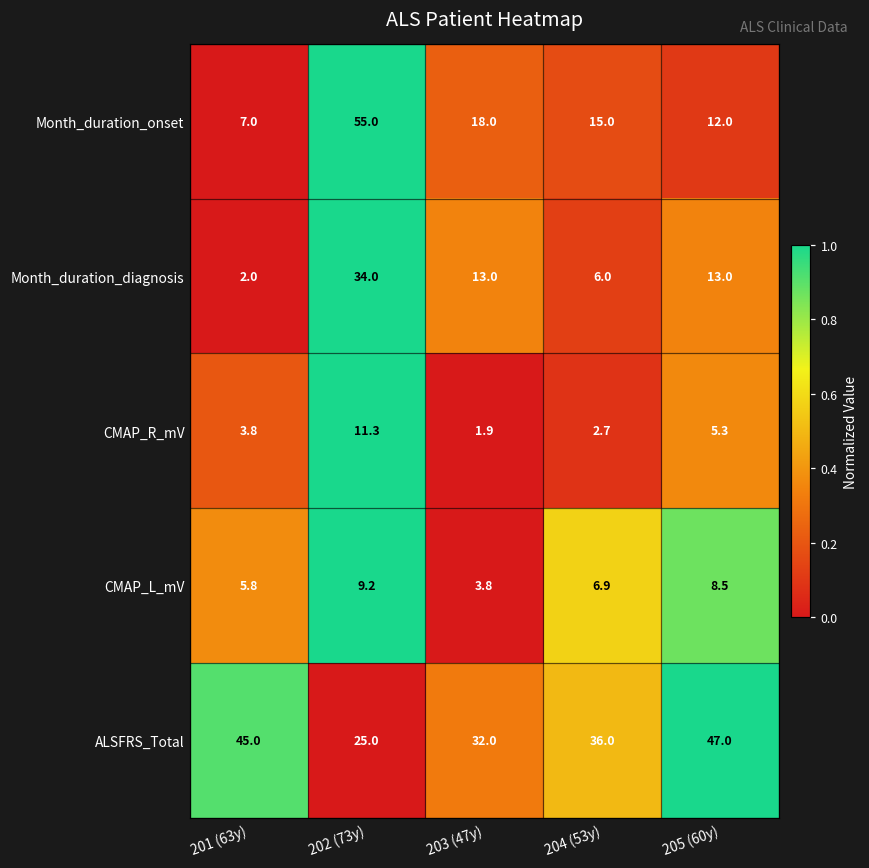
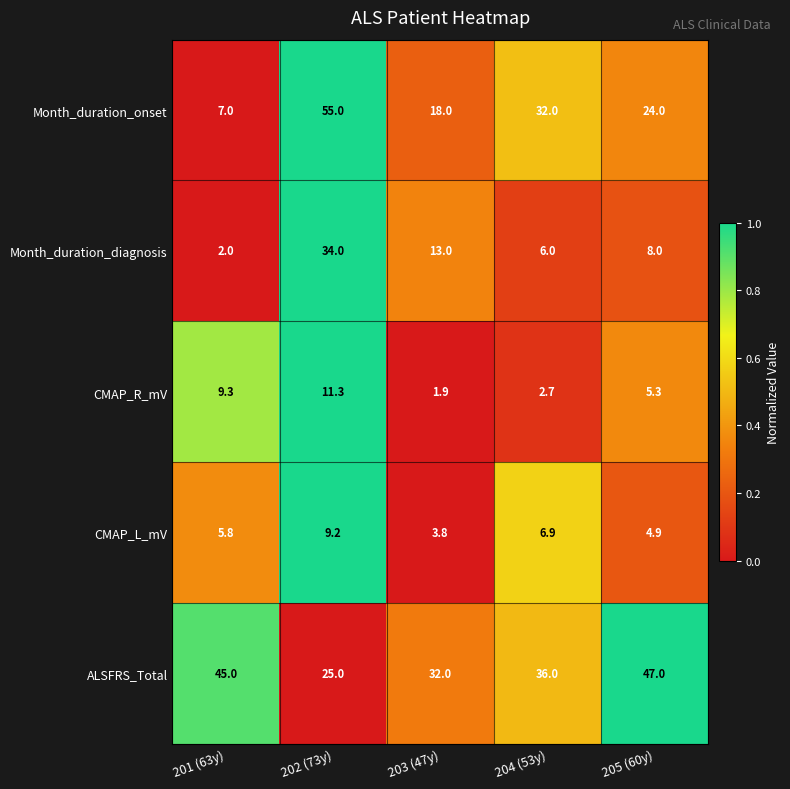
  {
    "Month_duration_onset": {
      "201 (63y)": 7.0,
      "202 (73y)": 55.0,
      "203 (47y)": 18.0,
-     "204 (53y)": 15.0,
-     "205 (60y)": 12.0
+     "204 (53y)": 32.0,
+     "205 (60y)": 24.0
    },
    "Month_duration_diagnosis": {
      "201 (63y)": 2.0,
      "202 (73y)": 34.0,
      "203 (47y)": 13.0,
      "204 (53y)": 6.0,
-     "205 (60y)": 13.0
+     "205 (60y)": 8.0
    },
    "CMAP_R_mV": {
-     "201 (63y)": 3.8,
+     "201 (63y)": 9.3,
      "202 (73y)": 11.3,
      "203 (47y)": 1.9,
      "204 (53y)": 2.7,
      "205 (60y)": 5.3
    },
    "CMAP_L_mV": {
      "201 (63y)": 5.8,
      "202 (73y)": 9.2,
      "203 (47y)": 3.8,
      "204 (53y)": 6.9,
-     "205 (60y)": 8.5
+     "205 (60y)": 4.9
    },
    "ALSFRS_Total": {
      "201 (63y)": 45.0,
      "202 (73y)": 25.0,
      "203 (47y)": 32.0,
      "204 (53y)": 36.0,
      "205 (60y)": 47.0
    }
  }
